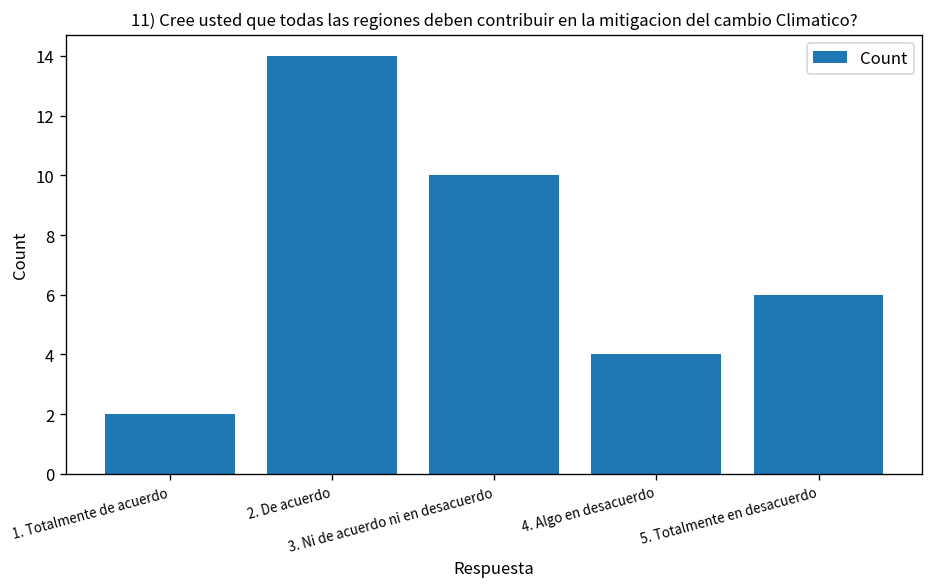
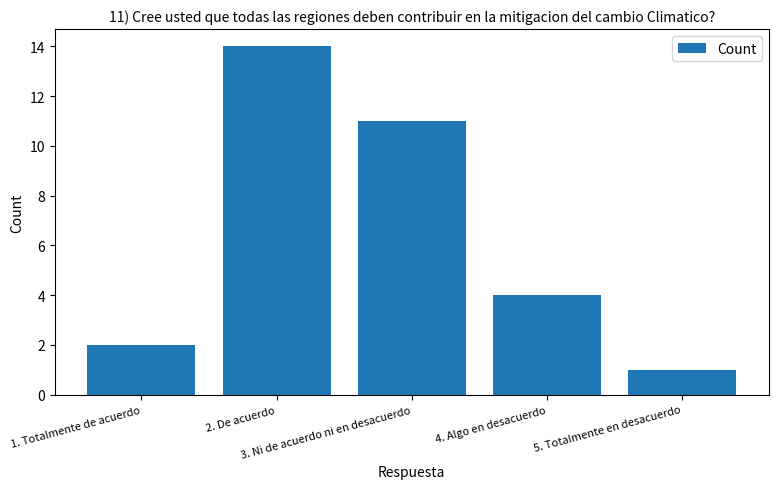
  {
    "1. Totalmente de acuerdo": 2,
    "2. De acuerdo": 14,
-   "3. Ni de acuerdo ni en desacuerdo": 10,
+   "3. Ni de acuerdo ni en desacuerdo": 11,
    "4. Algo en desacuerdo": 4,
-   "5. Totalmente en desacuerdo": 6
+   "5. Totalmente en desacuerdo": 1
  }
